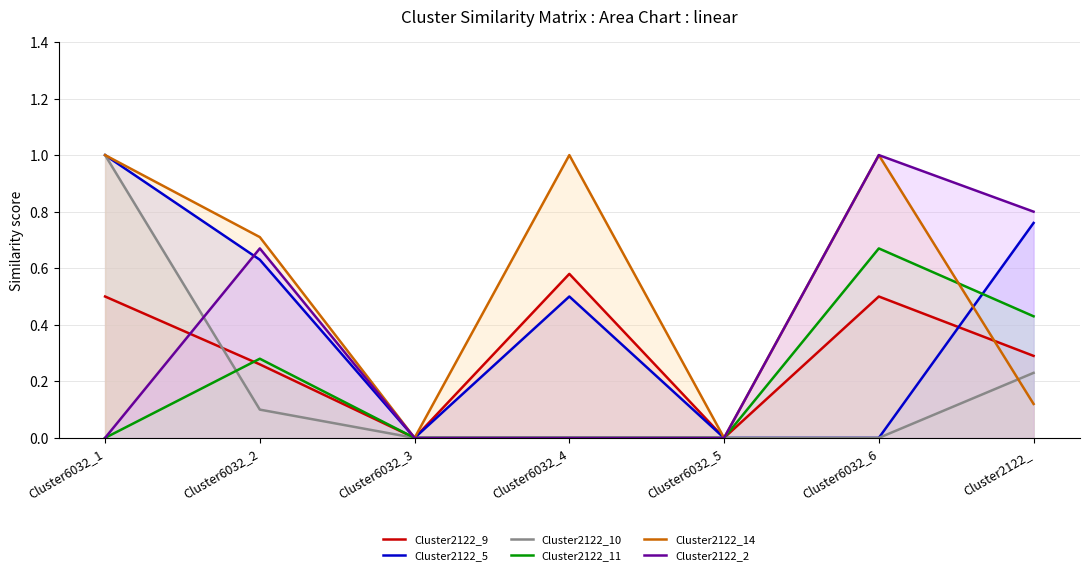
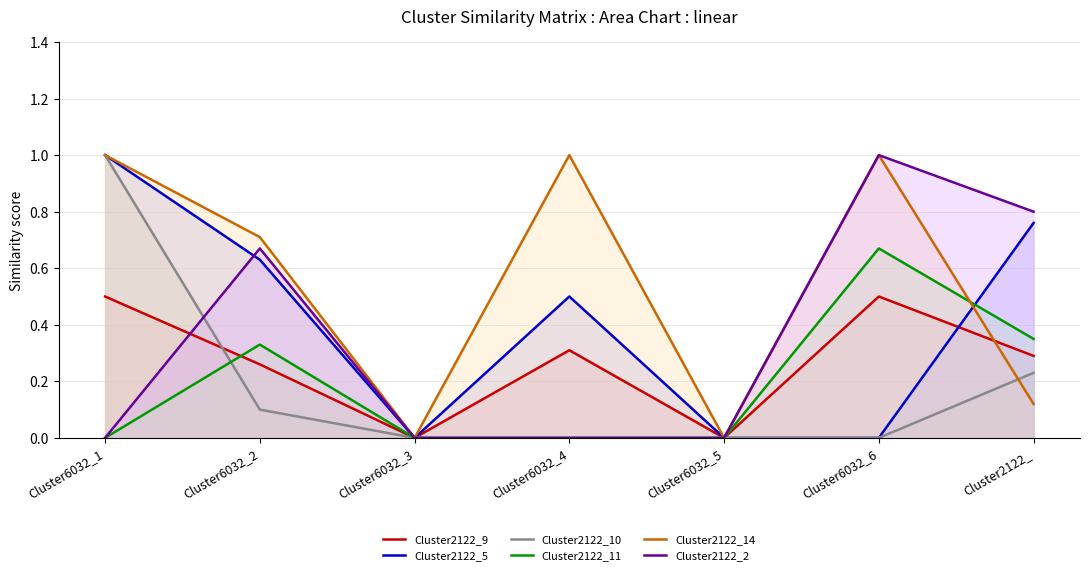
  {
    "Cluster2122_9": {
      "Cluster6032_1": 0.50,
      "Cluster6032_2": 0.26,
-     "Cluster6032_4": 0.58,
+     "Cluster6032_4": 0.31,
      "Cluster6032_6": 0.50,
      "Cluster2122_": 0.29
    },
    "Cluster2122_5": {
      "Cluster6032_2": 0.63,
      "Cluster6032_4": 0.50,
      "Cluster2122_": 0.76
    },
    "Cluster2122_10": {
      "Cluster6032_2": 0.10,
      "Cluster2122_": 0.23
    },
    "Cluster2122_11": {
-     "Cluster6032_2": 0.28,
+     "Cluster6032_2": 0.33,
      "Cluster6032_6": 0.67,
-     "Cluster2122_": 0.43
+     "Cluster2122_": 0.35
    },
    "Cluster2122_14": {
      "Cluster6032_2": 0.71,
      "Cluster6032_4": 1.00,
      "Cluster2122_": 0.12
    },
    "Cluster2122_2": {
      "Cluster6032_2": 0.67,
      "Cluster2122_": 0.80
    }
  }
